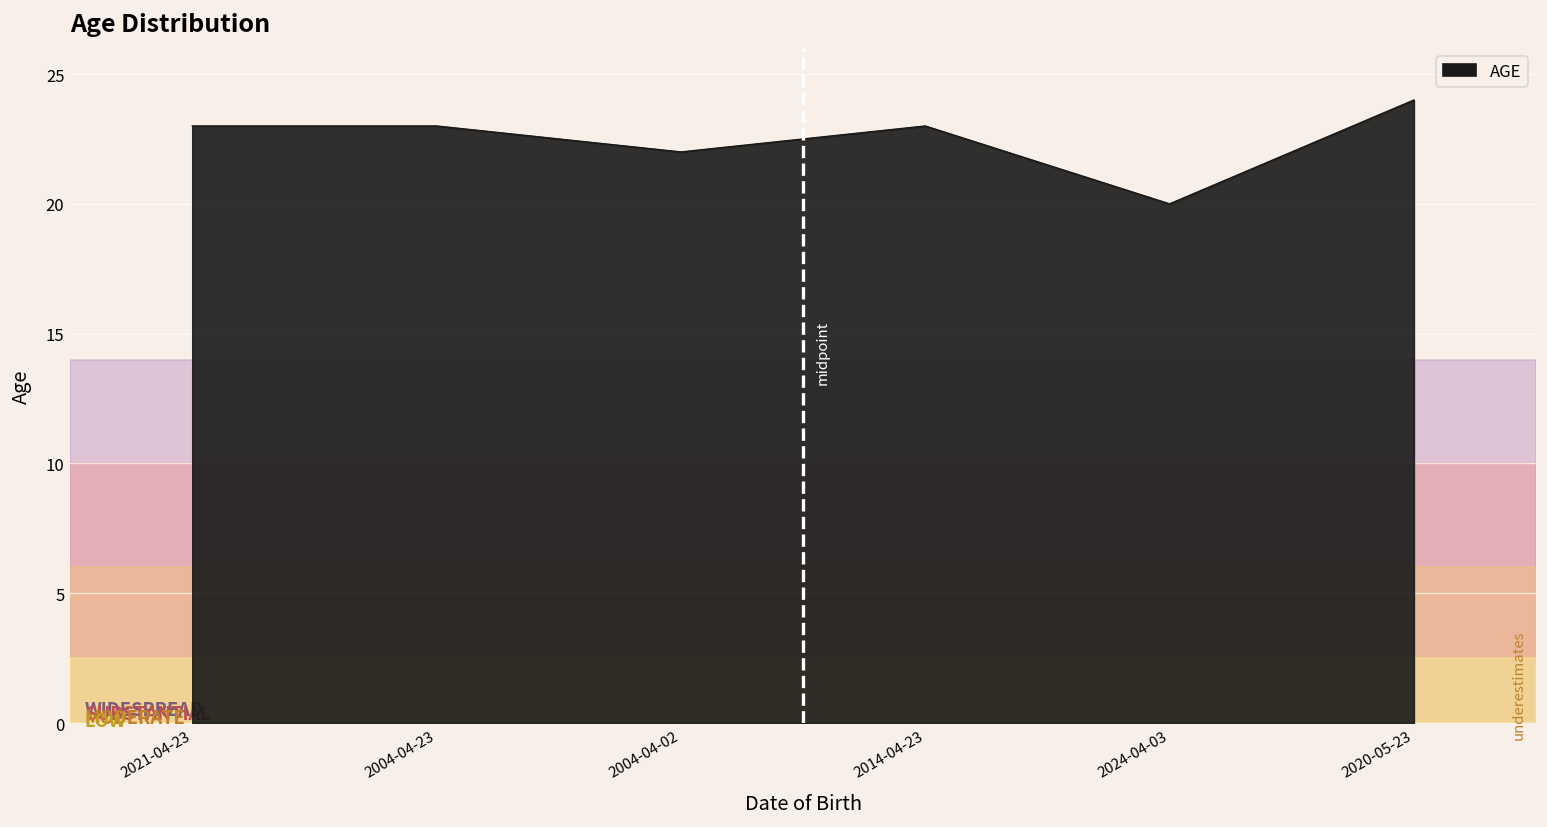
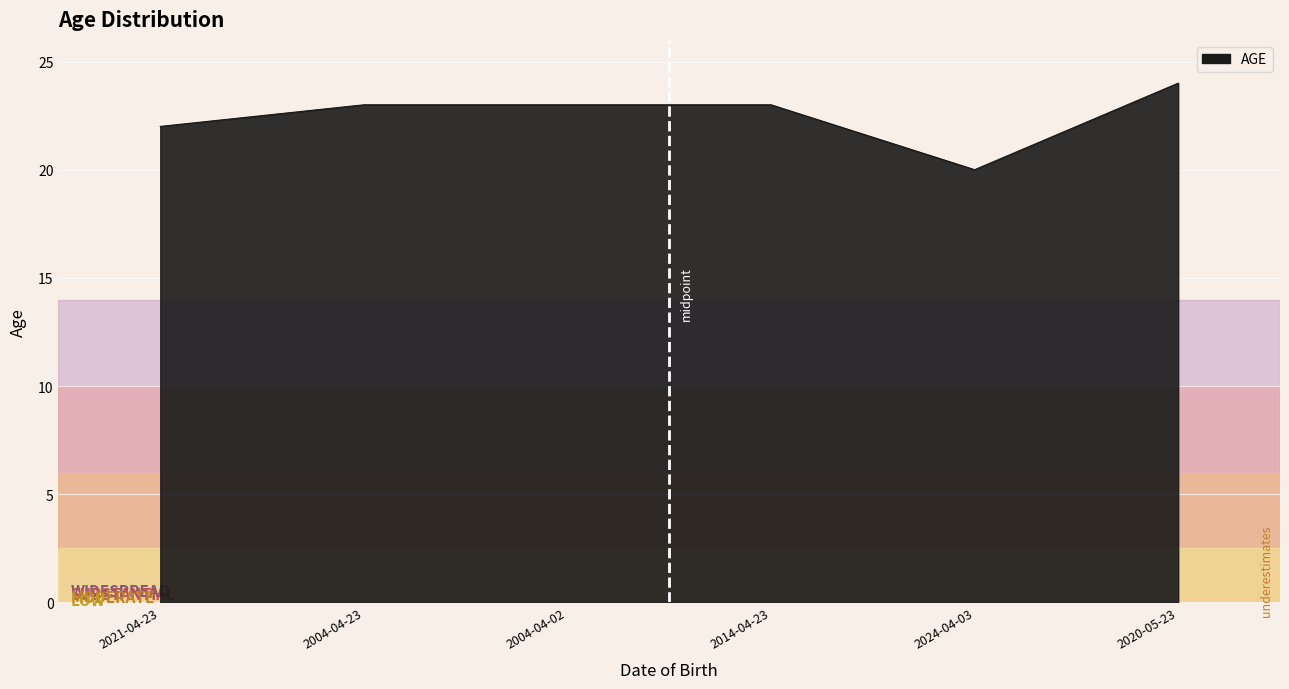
  {
-   "2021-04-23": 23,
+   "2021-04-23": 22,
    "2004-04-23": 23,
-   "2004-04-02": 22,
+   "2004-04-02": 23,
    "2014-04-23": 23,
    "2024-04-03": 20,
    "2020-05-23": 24
  }
